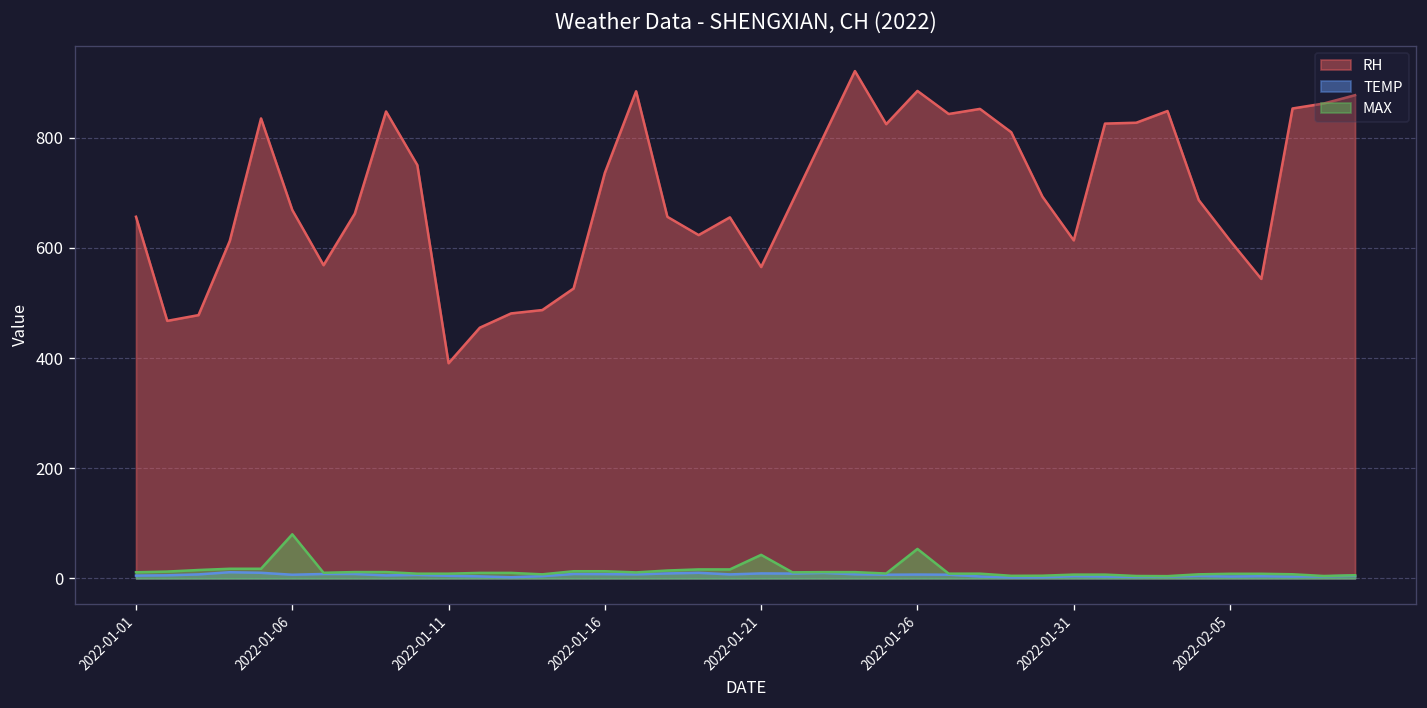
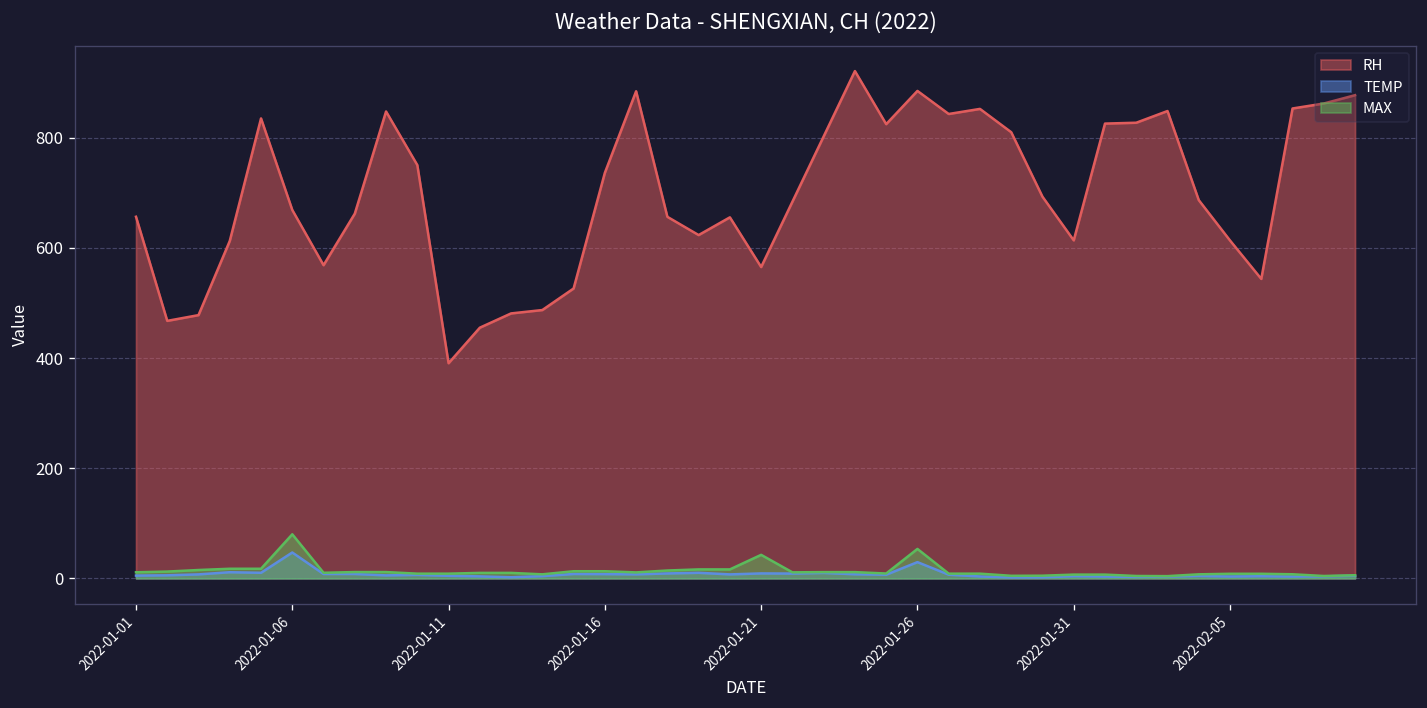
  {
    "RH": {
      "2022-01-01": 660,
      "2022-01-06": 670,
      "2022-01-11": 390,
      "2022-01-16": 740,
      "2022-01-21": 570,
      "2022-01-26": 880,
      "2022-01-31": 610,
      "2022-02-05": 610
    },
    "TEMP": {
      "2022-01-01": 10,
-     "2022-01-06": 10,
+     "2022-01-06": 50,
      "2022-01-21": 10,
-     "2022-01-26": 10
+     "2022-01-26": 30
    },
    "MAX": {
      "2022-01-01": 10,
      "2022-01-06": 80,
      "2022-01-21": 40,
      "2022-01-26": 50
    }
  }
